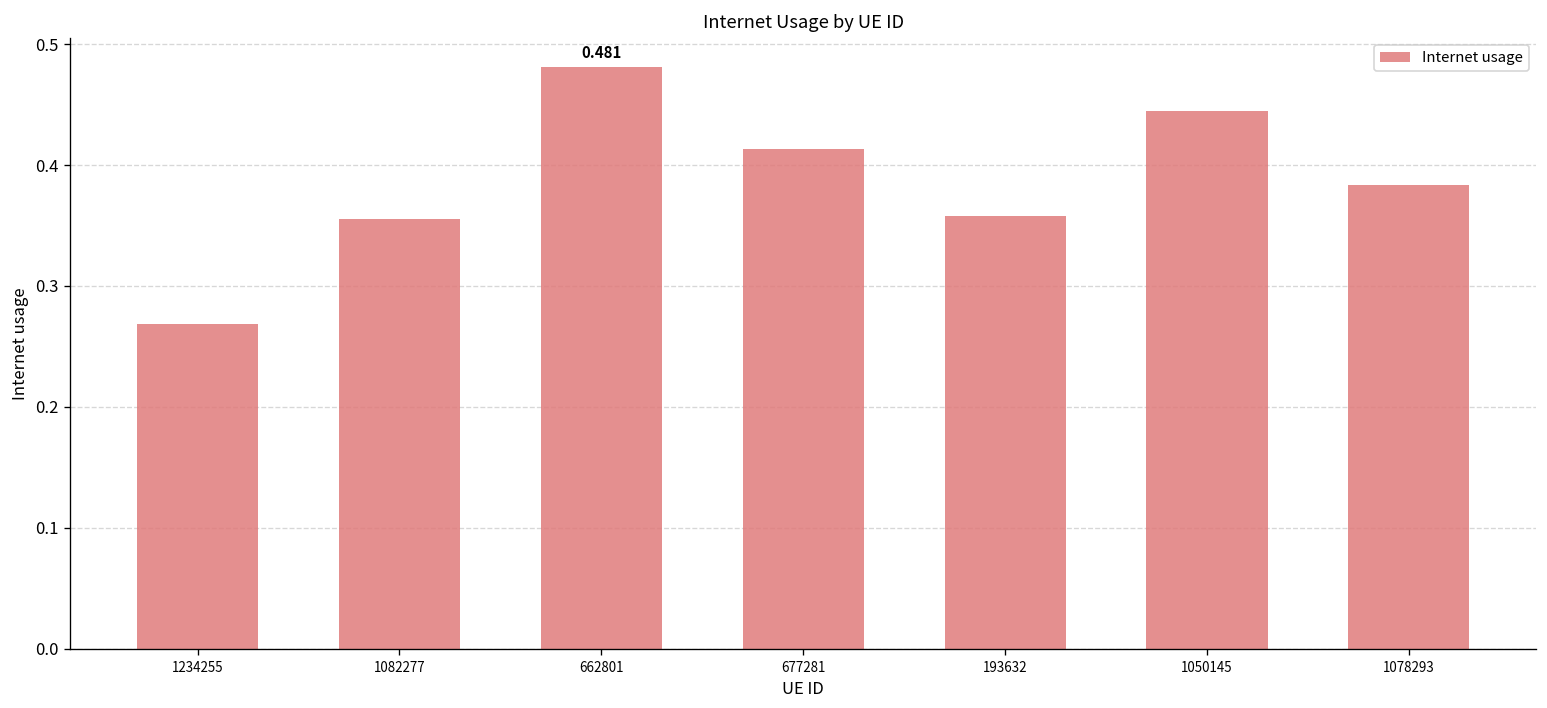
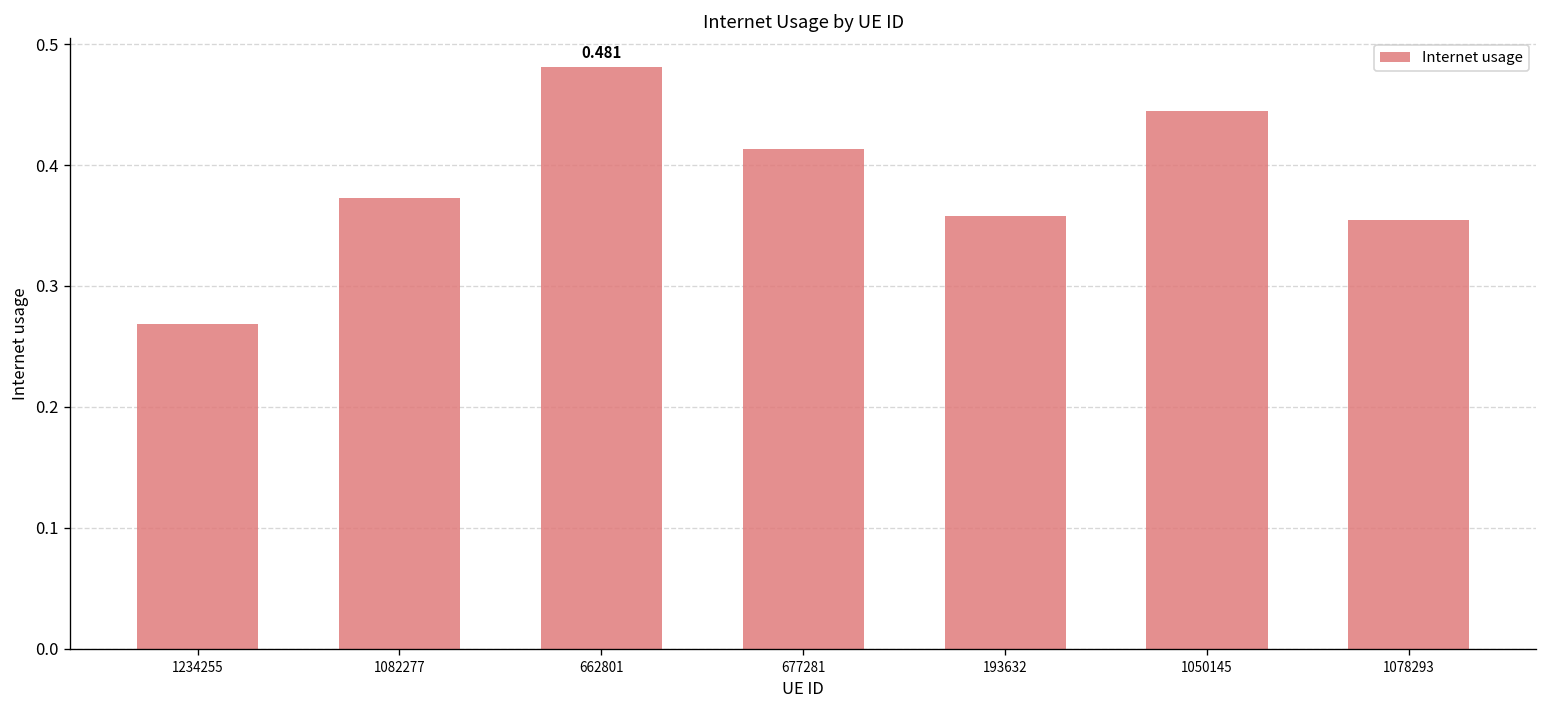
  {
    "1234255": 0.269,
-   "1082277": 0.355,
+   "1082277": 0.372,
    "677281": 0.413,
    "193632": 0.358,
    "1050145": 0.445,
-   "1078293": 0.383
+   "1078293": 0.355
  }
